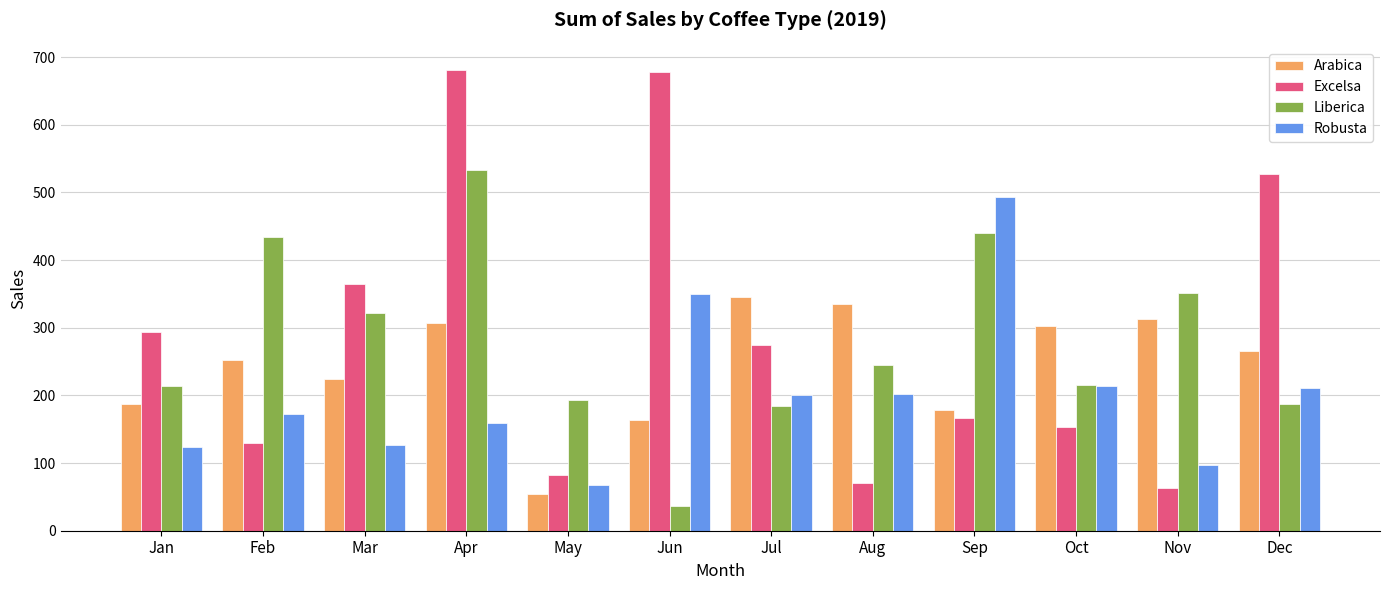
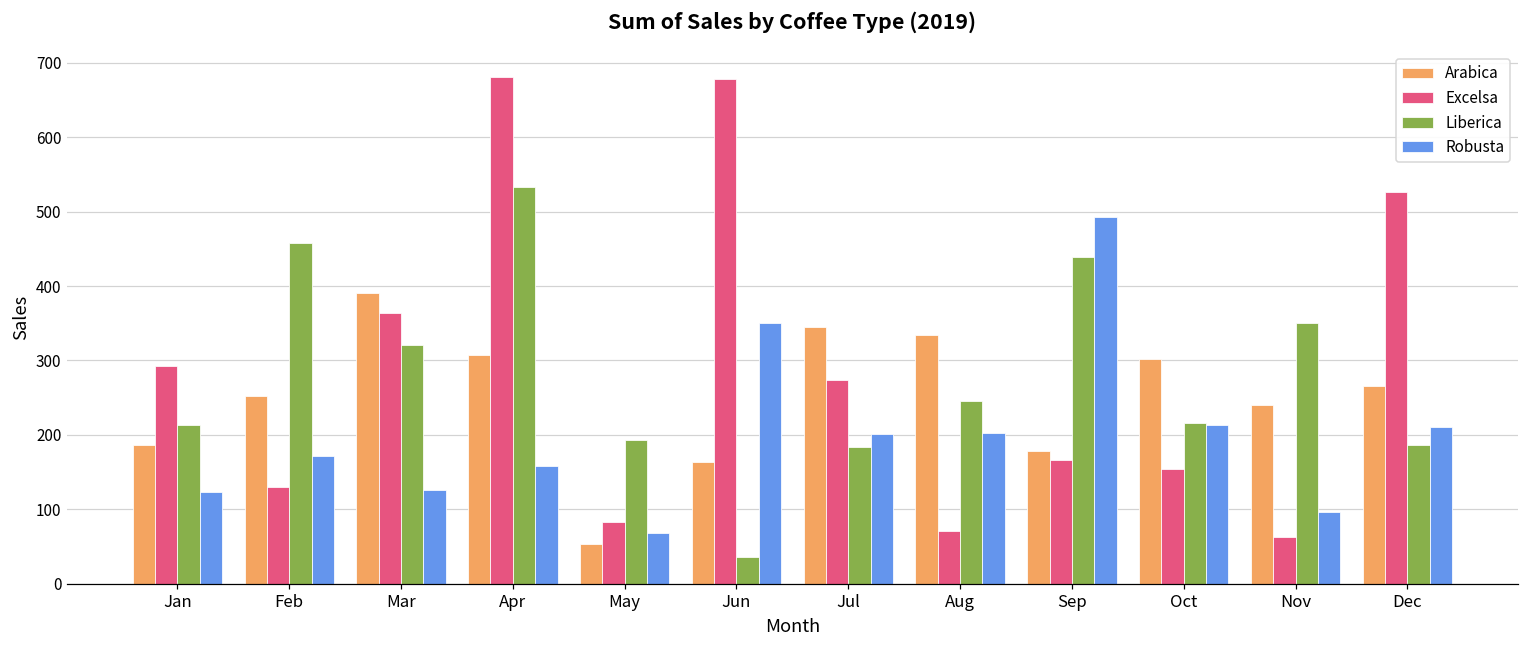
  {
    "Arabica": {
      "Jan": 190,
      "Feb": 250,
-     "Mar": 220,
+     "Mar": 390,
      "Apr": 310,
      "May": 50,
      "Jun": 160,
      "Jul": 350,
      "Aug": 330,
      "Sep": 180,
      "Oct": 300,
-     "Nov": 310,
+     "Nov": 240,
      "Dec": 270
    },
    "Excelsa": {
      "Jan": 290,
      "Feb": 130,
      "Mar": 360,
      "Apr": 680,
      "May": 80,
      "Jun": 680,
      "Jul": 270,
      "Aug": 70,
      "Sep": 170,
      "Oct": 150,
      "Nov": 60,
      "Dec": 530
    },
    "Liberica": {
      "Jan": 210,
-     "Feb": 430,
+     "Feb": 460,
      "Mar": 320,
      "Apr": 530,
      "May": 190,
      "Jun": 40,
      "Jul": 180,
      "Aug": 240,
      "Sep": 440,
      "Oct": 220,
      "Nov": 350,
      "Dec": 190
    },
    "Robusta": {
      "Jan": 120,
      "Feb": 170,
      "Mar": 130,
      "Apr": 160,
      "May": 70,
      "Jun": 350,
      "Jul": 200,
      "Aug": 200,
      "Sep": 490,
      "Oct": 210,
      "Nov": 100,
      "Dec": 210
    }
  }
